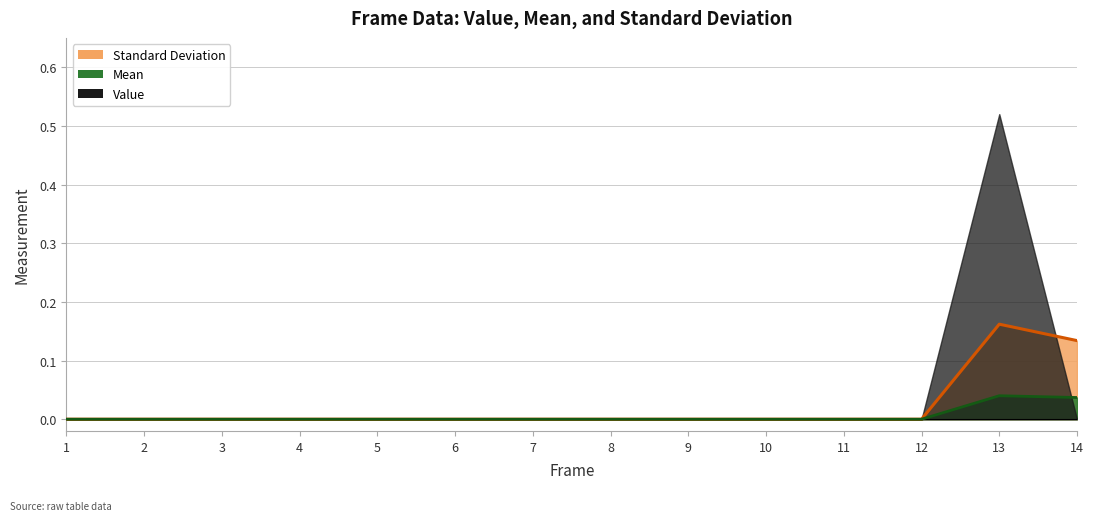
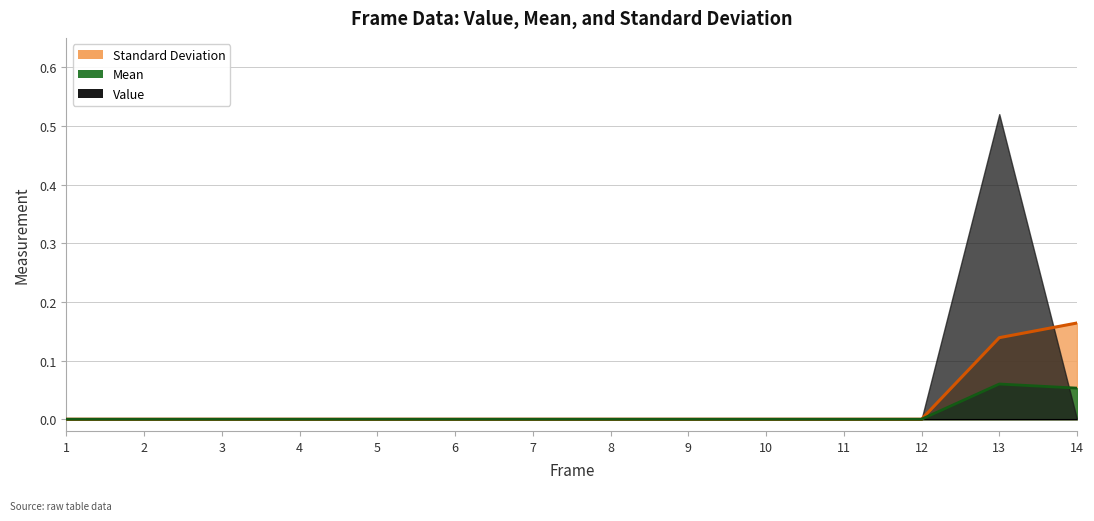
  {
    "Standard Deviation": {
-     "13": 0.16,
-     "14": 0.13
+     "13": 0.14,
+     "14": 0.16
    },
    "Mean": {
-     "13": 0.04,
-     "14": 0.04
+     "13": 0.06,
+     "14": 0.05
    },
    "Value": {
      "13": 0.52,
      "14": 0.00
    }
  }
